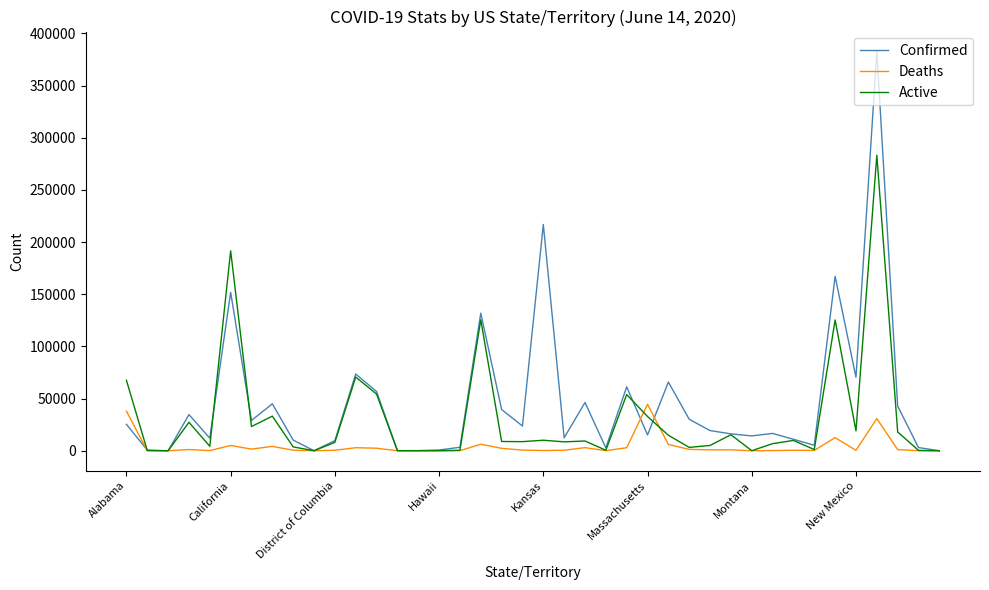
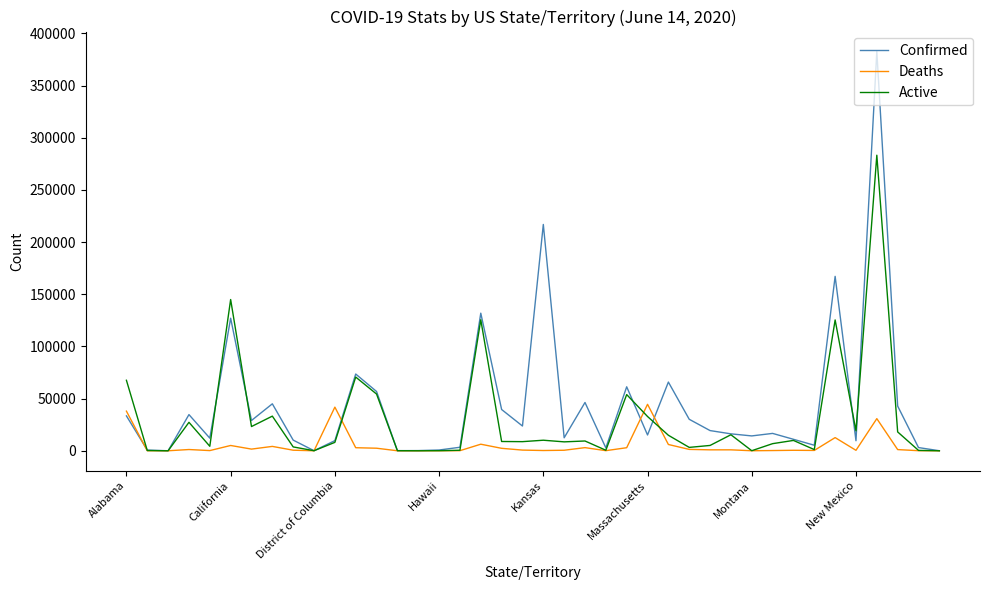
  {
    "Confirmed": {
-     "Alabama": 25000,
-     "California": 152000,
+     "Alabama": 33000,
+     "California": 127000,
      "Kansas": 217000,
      "Massachusetts": 15000,
      "Montana": 14000,
-     "New Mexico": 70000
+     "New Mexico": 10000
    },
    "Deaths": {
      "Alabama": 38000,
      "California": 5000,
-     "District of Columbia": 1000,
+     "District of Columbia": 42000,
      "Kansas": 0,
      "Massachusetts": 45000,
      "New Mexico": 0
    },
    "Active": {
      "Alabama": 68000,
-     "California": 192000,
+     "California": 145000,
      "Kansas": 10000,
      "Massachusetts": 33000,
      "New Mexico": 19000
    }
  }
